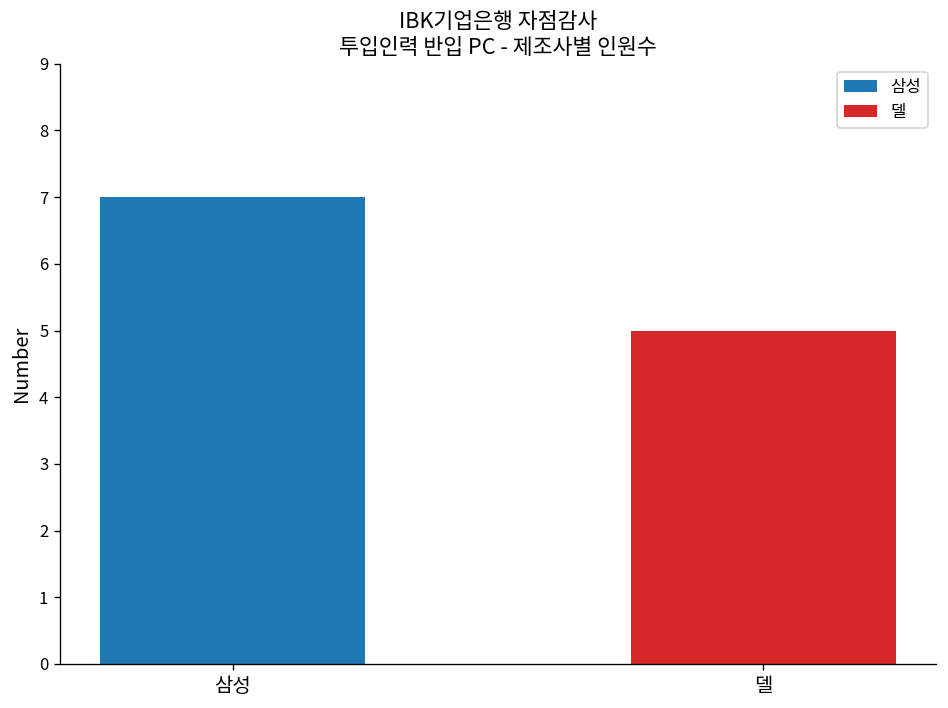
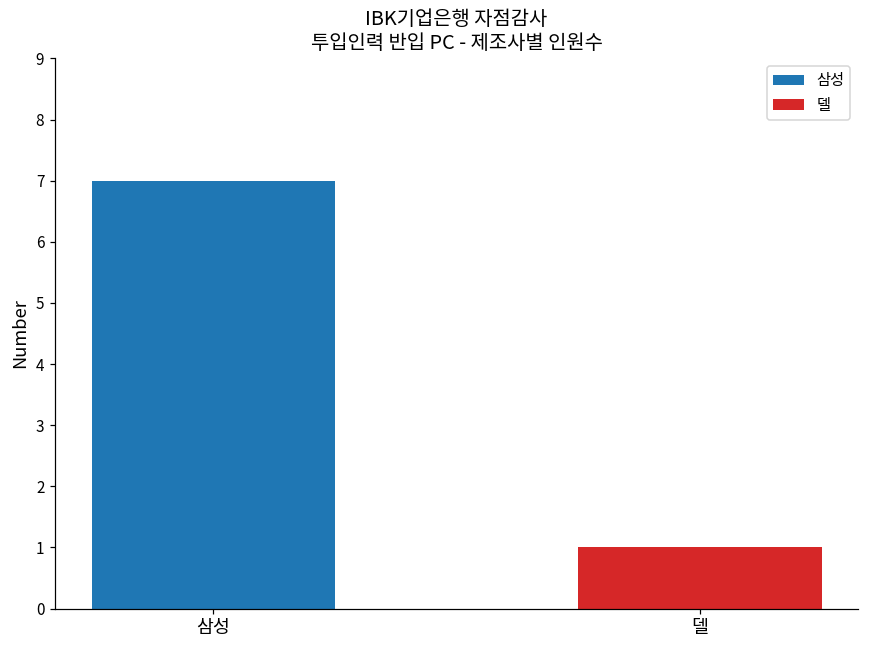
  {
    "삼성": 7,
-   "델": 5
+   "델": 1
  }
